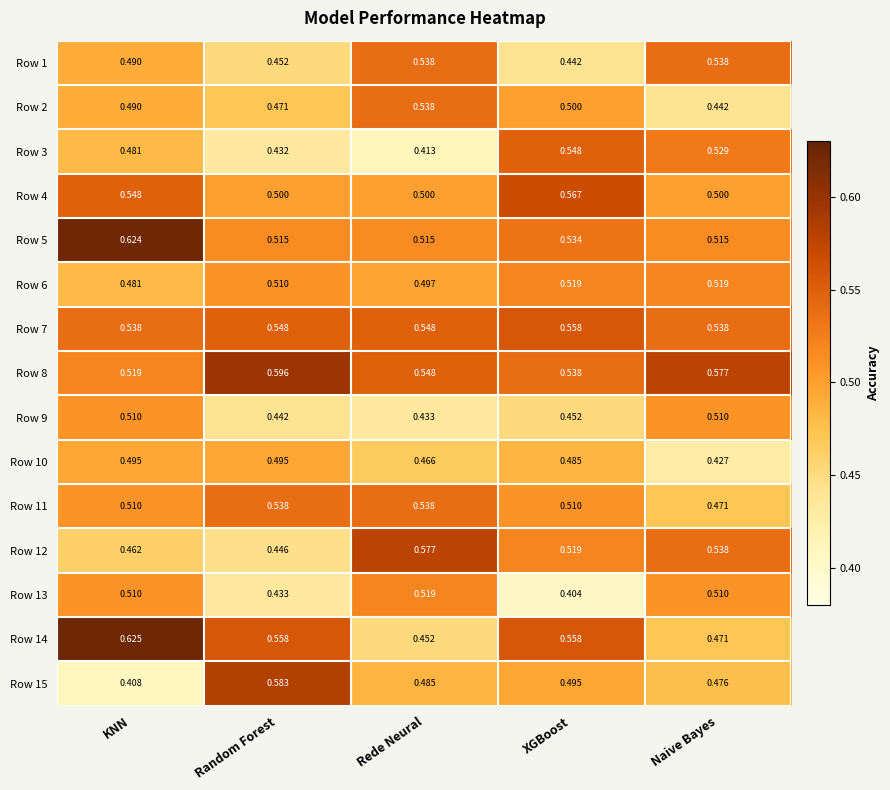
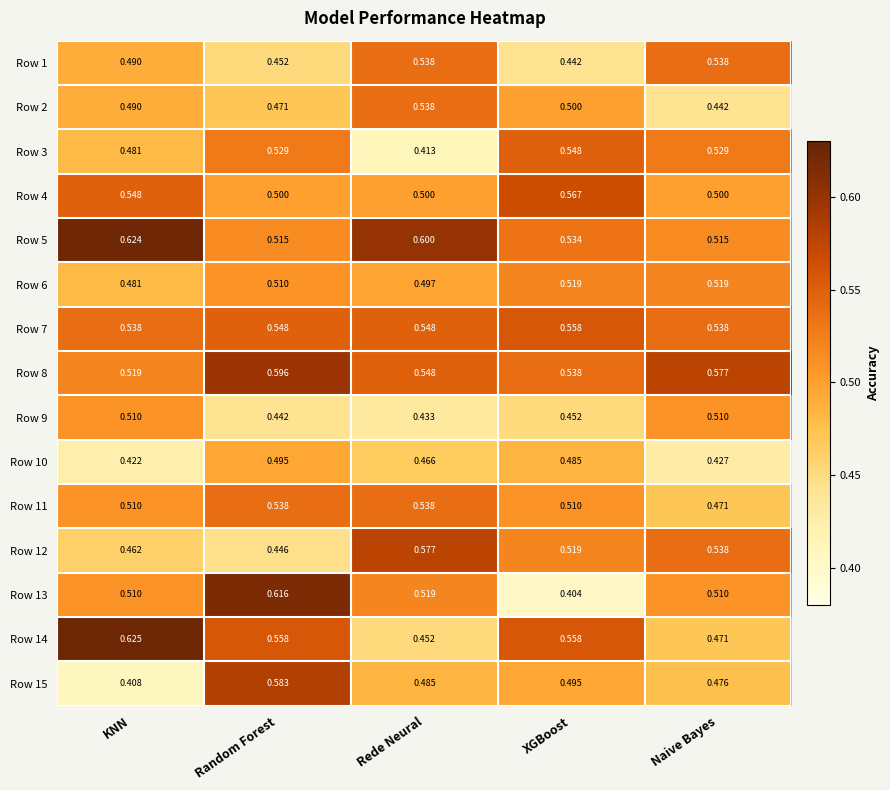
  {
    "Row 1": {
      "KNN": 0.490,
      "Random Forest": 0.452,
      "Rede Neural": 0.538,
      "XGBoost": 0.442,
      "Naive Bayes": 0.538
    },
    "Row 2": {
      "KNN": 0.490,
      "Random Forest": 0.471,
      "Rede Neural": 0.538,
      "XGBoost": 0.500,
      "Naive Bayes": 0.442
    },
    "Row 3": {
      "KNN": 0.481,
-     "Random Forest": 0.432,
+     "Random Forest": 0.529,
      "Rede Neural": 0.413,
      "XGBoost": 0.548,
      "Naive Bayes": 0.529
    },
    "Row 4": {
      "KNN": 0.548,
      "Random Forest": 0.500,
      "Rede Neural": 0.500,
      "XGBoost": 0.567,
      "Naive Bayes": 0.500
    },
    "Row 5": {
      "KNN": 0.624,
      "Random Forest": 0.515,
-     "Rede Neural": 0.515,
+     "Rede Neural": 0.600,
      "XGBoost": 0.534,
      "Naive Bayes": 0.515
    },
    "Row 6": {
      "KNN": 0.481,
      "Random Forest": 0.510,
      "Rede Neural": 0.497,
      "XGBoost": 0.519,
      "Naive Bayes": 0.519
    },
    "Row 7": {
      "KNN": 0.538,
      "Random Forest": 0.548,
      "Rede Neural": 0.548,
      "XGBoost": 0.558,
      "Naive Bayes": 0.538
    },
    "Row 8": {
      "KNN": 0.519,
      "Random Forest": 0.596,
      "Rede Neural": 0.548,
      "XGBoost": 0.538,
      "Naive Bayes": 0.577
    },
    "Row 9": {
      "KNN": 0.510,
      "Random Forest": 0.442,
      "Rede Neural": 0.433,
      "XGBoost": 0.452,
      "Naive Bayes": 0.510
    },
    "Row 10": {
-     "KNN": 0.495,
+     "KNN": 0.422,
      "Random Forest": 0.495,
      "Rede Neural": 0.466,
      "XGBoost": 0.485,
      "Naive Bayes": 0.427
    },
    "Row 11": {
      "KNN": 0.510,
      "Random Forest": 0.538,
      "Rede Neural": 0.538,
      "XGBoost": 0.510,
      "Naive Bayes": 0.471
    },
    "Row 12": {
      "KNN": 0.462,
      "Random Forest": 0.446,
      "Rede Neural": 0.577,
      "XGBoost": 0.519,
      "Naive Bayes": 0.538
    },
    "Row 13": {
      "KNN": 0.510,
-     "Random Forest": 0.433,
+     "Random Forest": 0.616,
      "Rede Neural": 0.519,
      "XGBoost": 0.404,
      "Naive Bayes": 0.510
    },
    "Row 14": {
      "KNN": 0.625,
      "Random Forest": 0.558,
      "Rede Neural": 0.452,
      "XGBoost": 0.558,
      "Naive Bayes": 0.471
    },
    "Row 15": {
      "KNN": 0.408,
      "Random Forest": 0.583,
      "Rede Neural": 0.485,
      "XGBoost": 0.495,
      "Naive Bayes": 0.476
    }
  }
